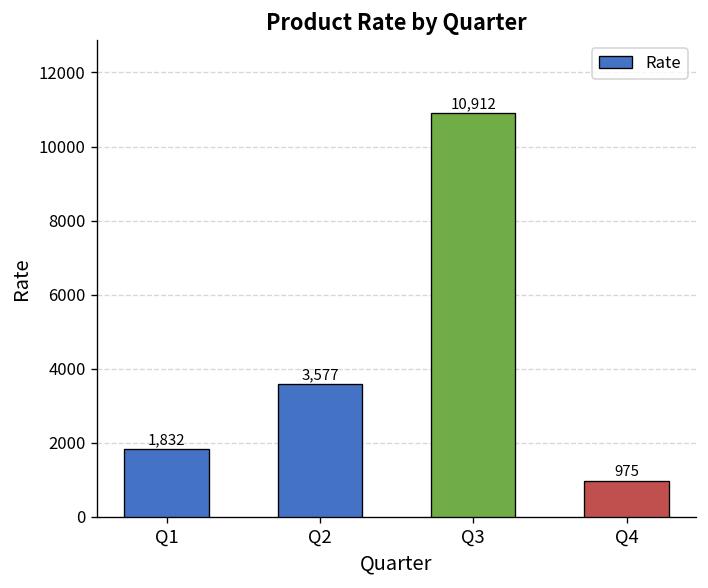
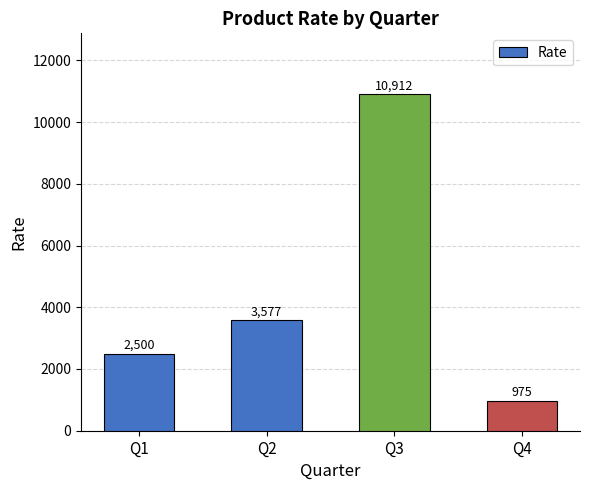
  {
-   "Q1": "1,832",
+   "Q1": "2,500",
    "Q2": "3,577",
    "Q3": "10,912",
    "Q4": "975"
  }
